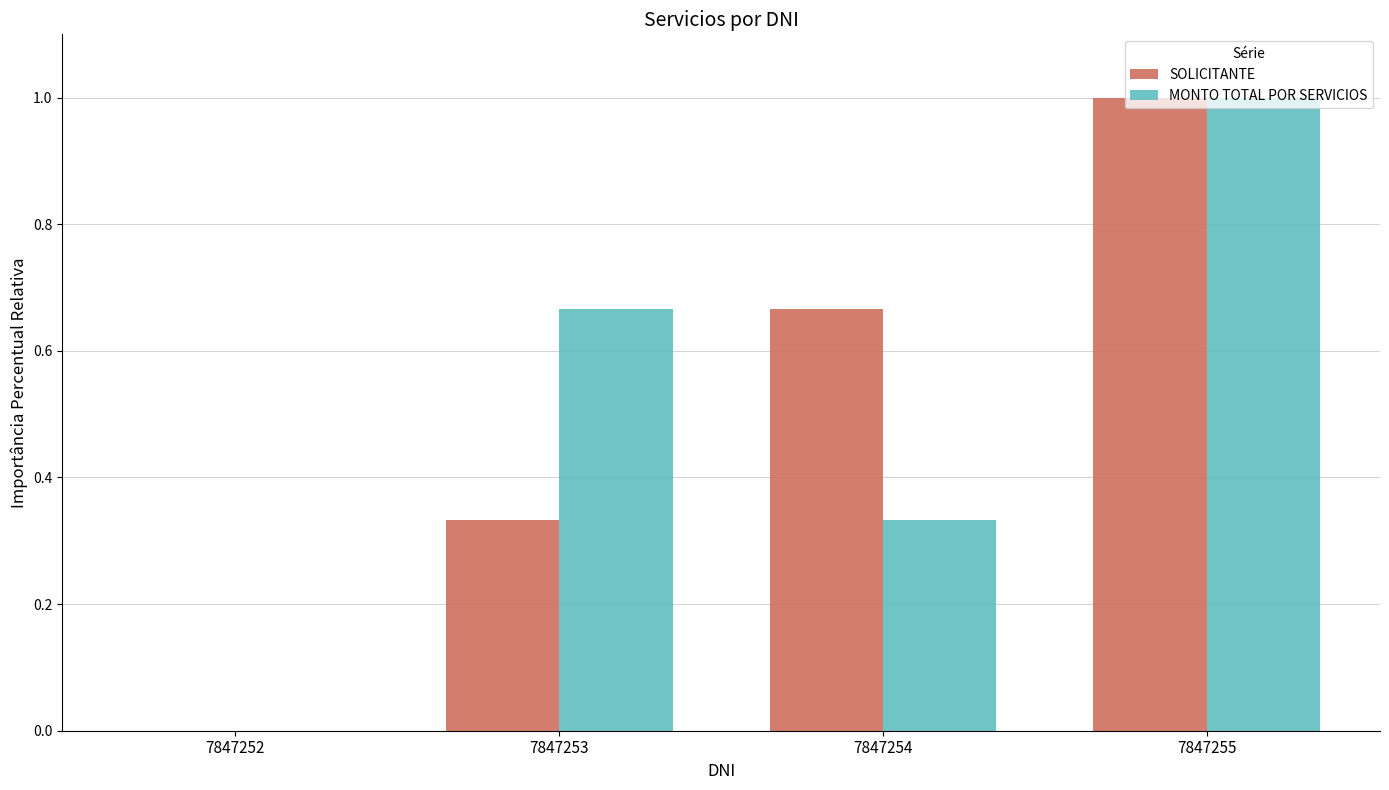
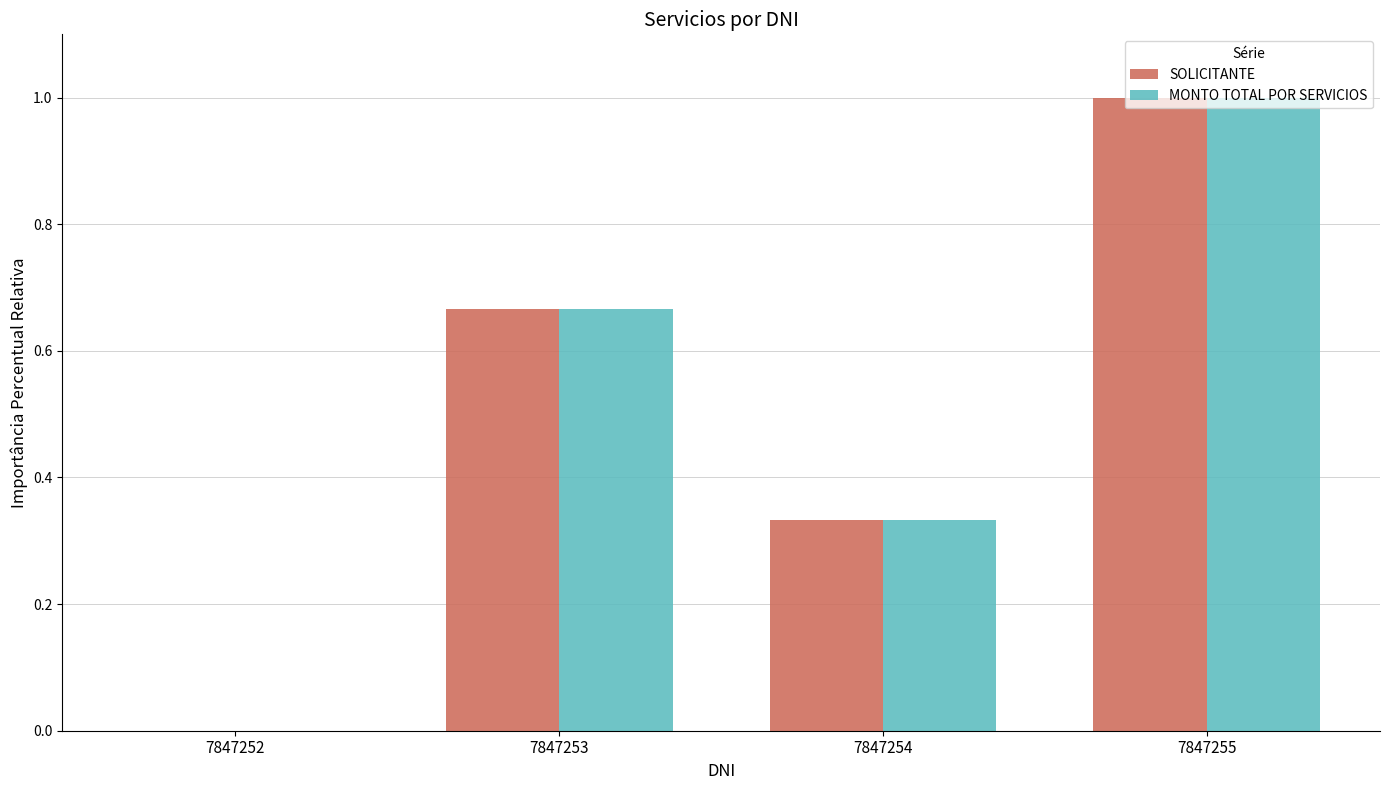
  {
    "SOLICITANTE": {
      "7847252": 0.00,
-     "7847253": 0.33,
-     "7847254": 0.67
+     "7847253": 0.67,
+     "7847254": 0.33
    },
    "MONTO TOTAL POR SERVICIOS": {
      "7847252": 0.00,
      "7847253": 0.67,
      "7847254": 0.33
    }
  }
